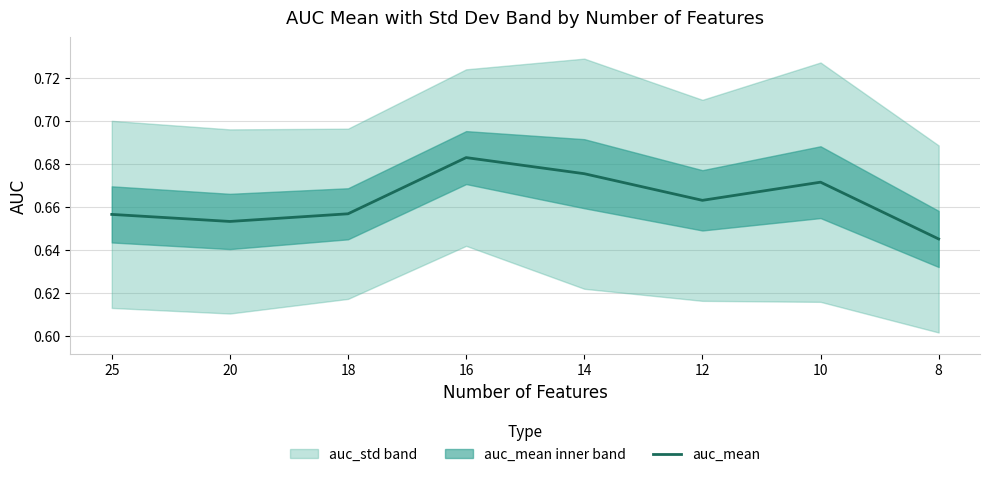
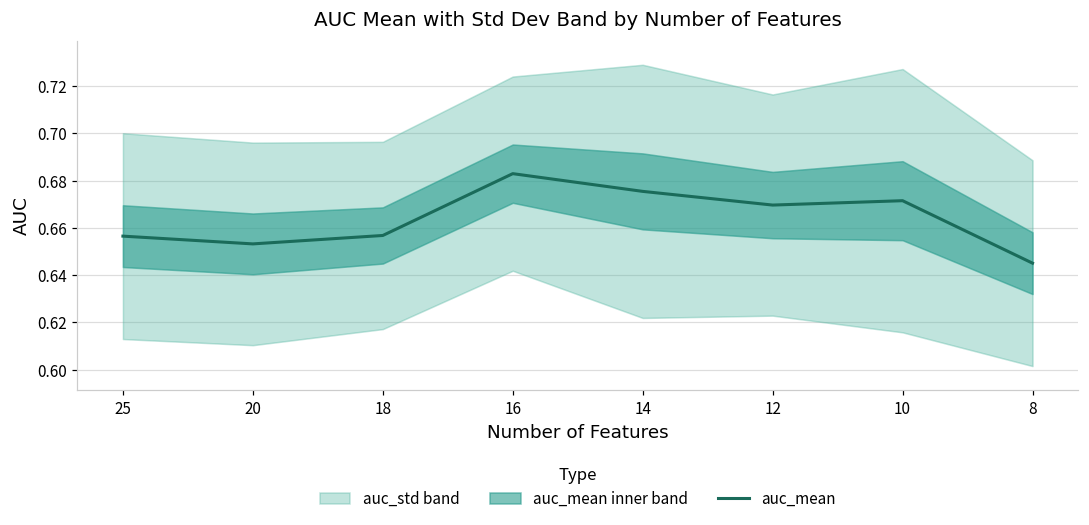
  {
    "auc_mean": {
      "25": 0.656,
      "20": 0.653,
      "18": 0.657,
      "16": 0.683,
      "14": 0.675,
-     "12": 0.663,
+     "12": 0.670,
      "10": 0.671,
      "8": 0.645
    }
  }
